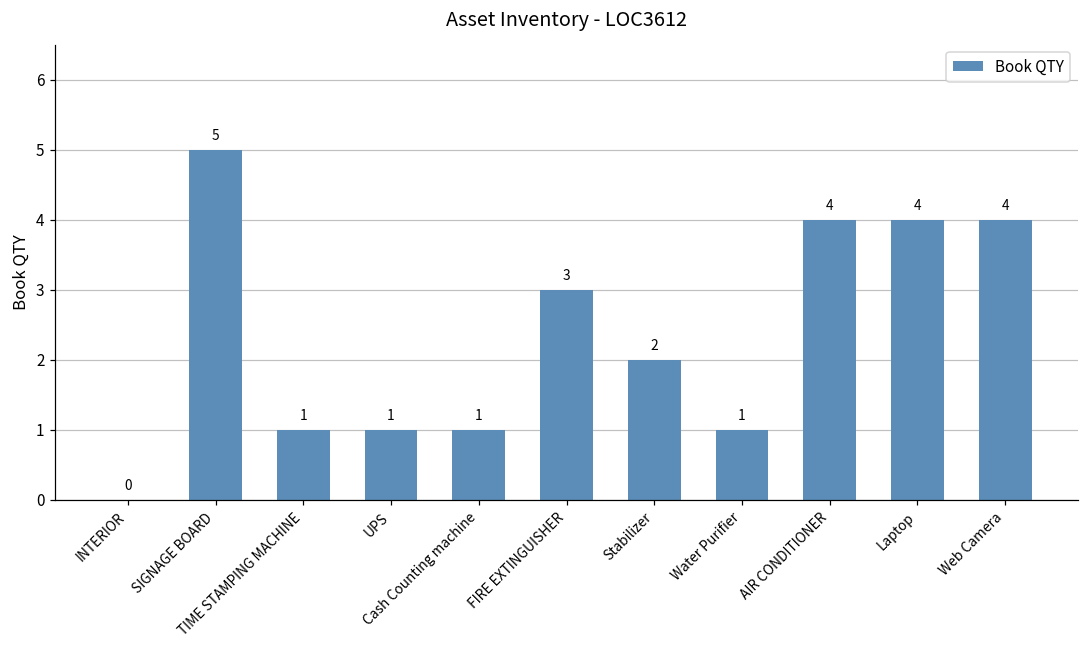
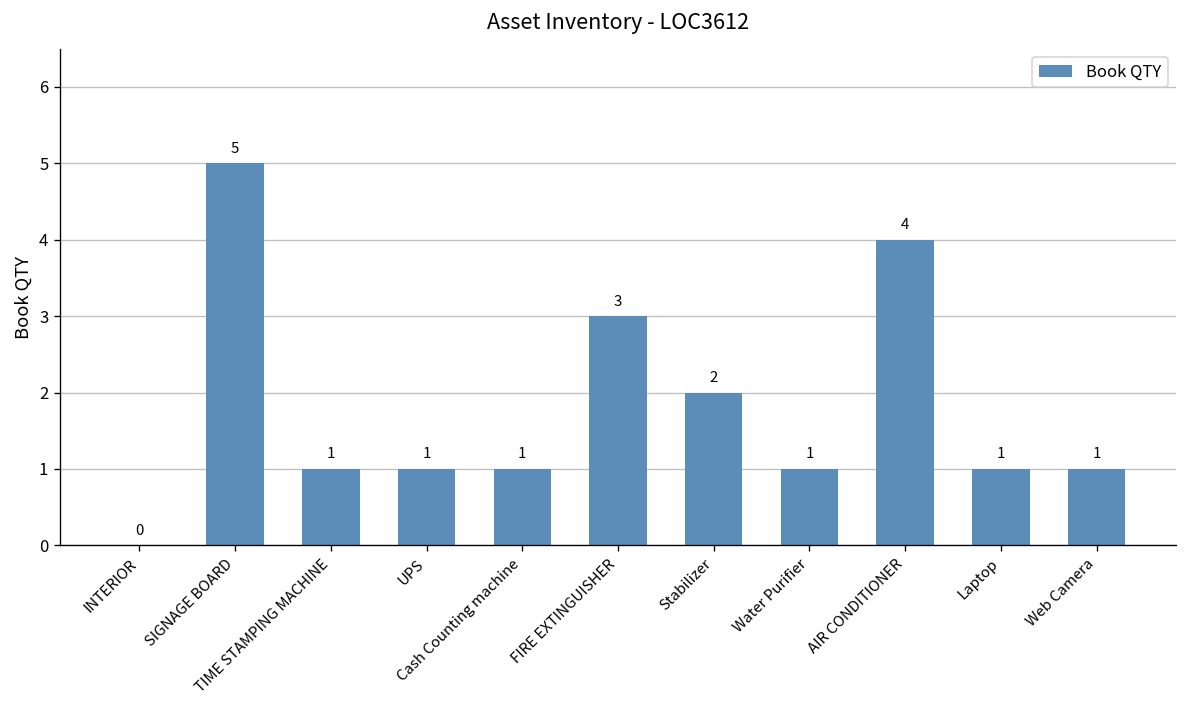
  {
    "INTERIOR": 0,
    "SIGNAGE BOARD": 5,
    "TIME STAMPING MACHINE": 1,
    "UPS": 1,
    "Cash Counting machine": 1,
    "FIRE EXTINGUISHER": 3,
    "Stabilizer": 2,
    "Water Purifier": 1,
    "AIR CONDITIONER": 4,
-   "Laptop": 4,
-   "Web Camera": 4
+   "Laptop": 1,
+   "Web Camera": 1
  }
